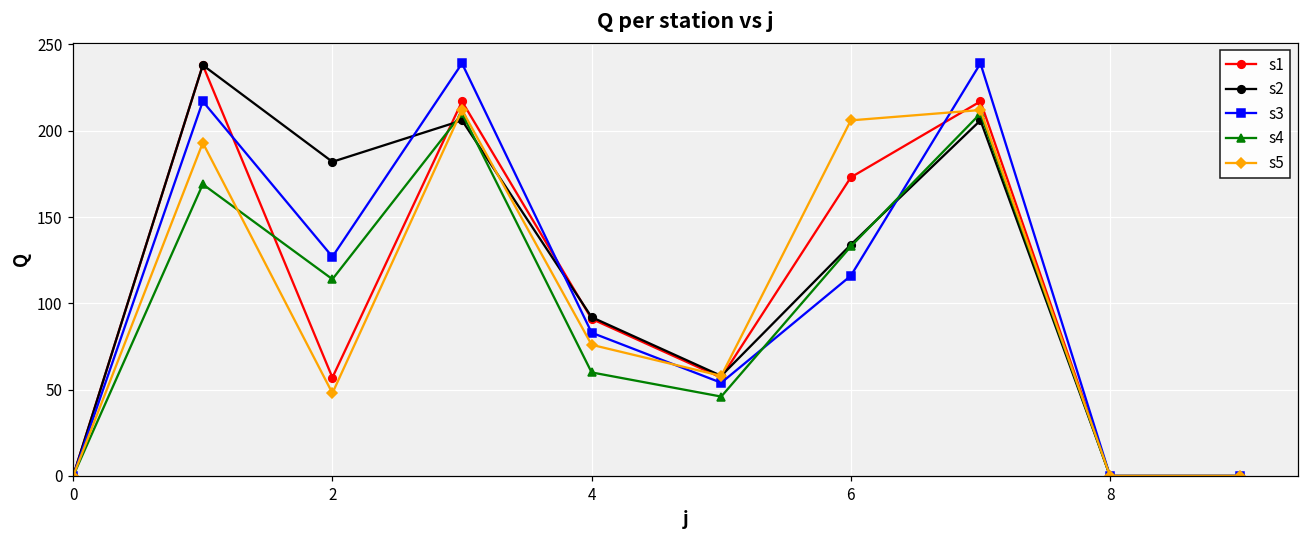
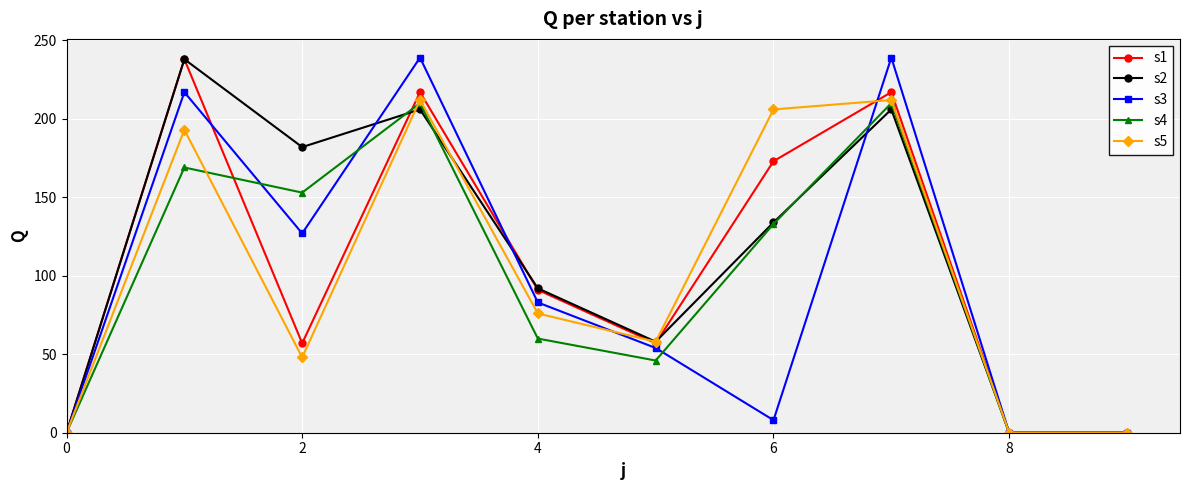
  {
    "s1": {
      "2": 57,
      "6": 173
    },
    "s2": {
      "2": 182
    },
    "s3": {
      "2": 127,
      "4": 83,
-     "6": 116
+     "6": 8
    },
    "s4": {
-     "2": 114,
+     "2": 153,
      "4": 60
    },
    "s5": {
      "2": 48,
      "4": 76,
      "6": 206
    }
  }
